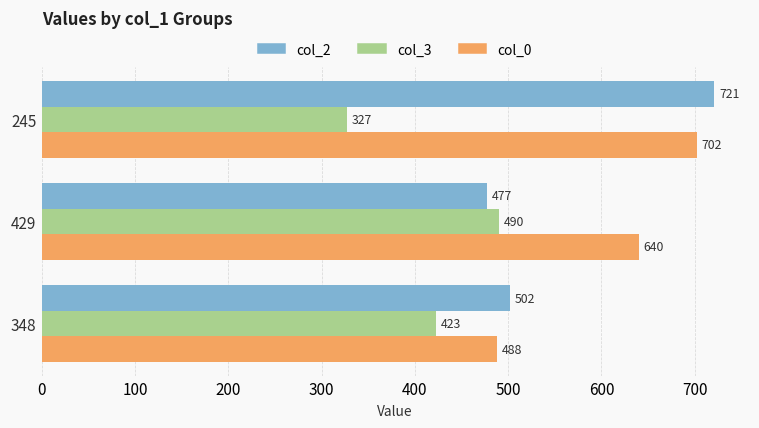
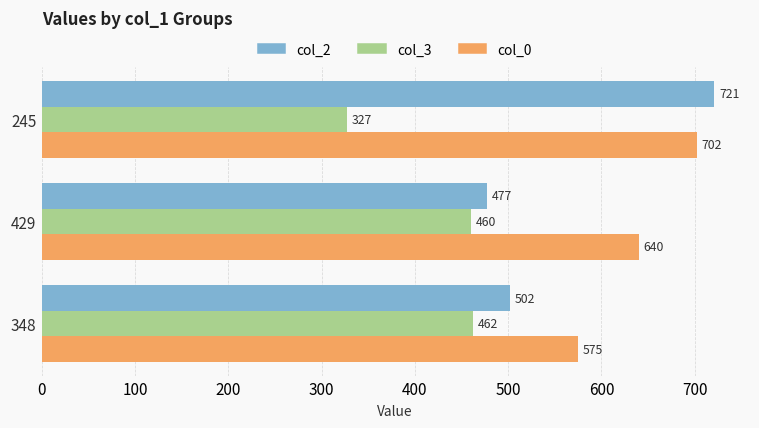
  {
    "col_2": {
      "245": 721,
      "429": 477,
      "348": 502
    },
    "col_3": {
      "245": 327,
-     "429": 490,
-     "348": 423
+     "429": 460,
+     "348": 462
    },
    "col_0": {
      "245": 702,
      "429": 640,
-     "348": 488
+     "348": 575
    }
  }
